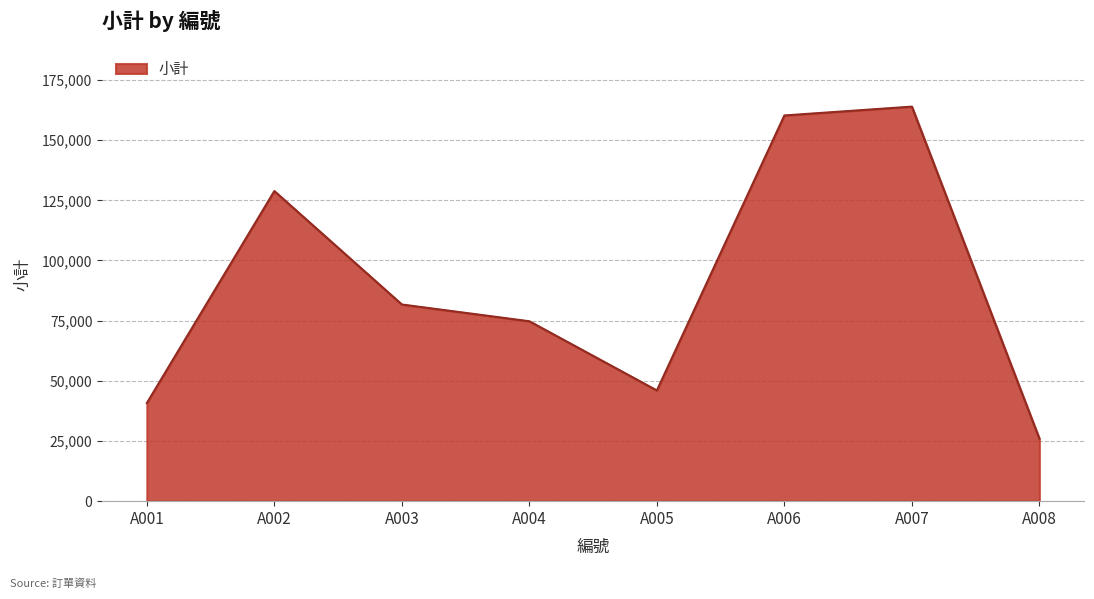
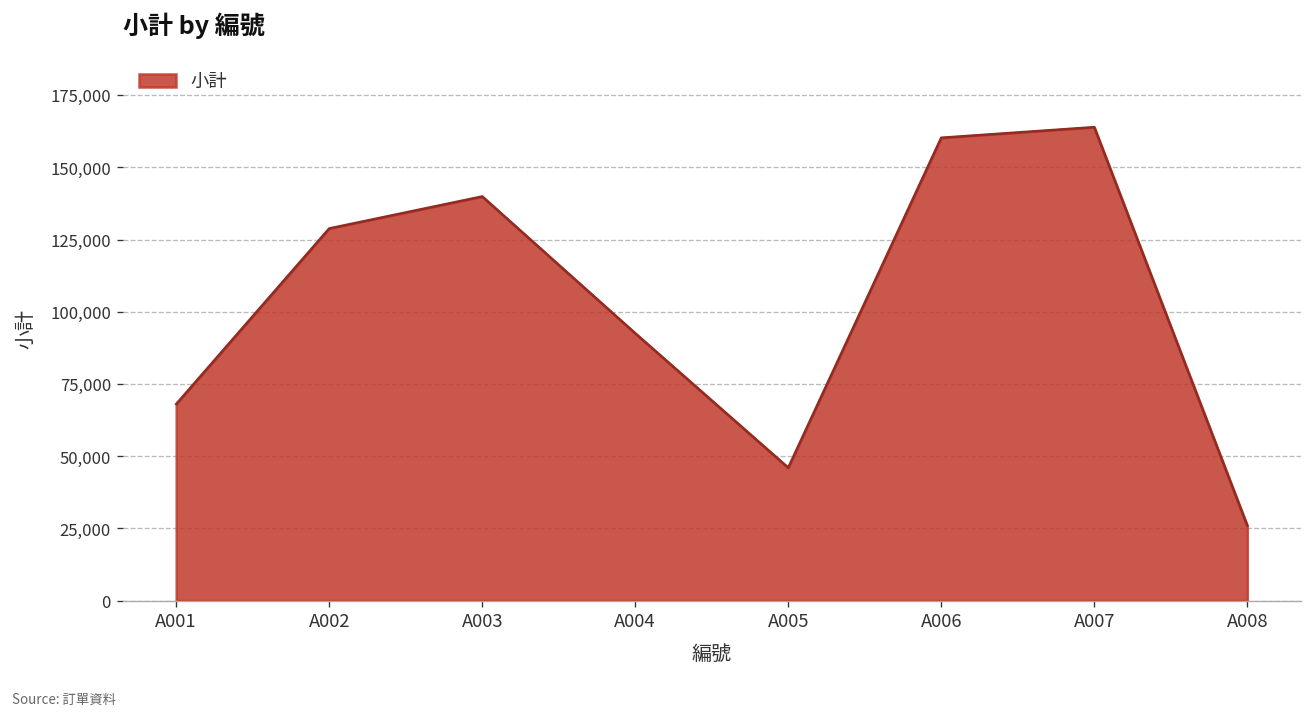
  {
-   "A001": "41,000",
+   "A001": "68,000",
    "A002": "129,000",
-   "A003": "82,000",
-   "A004": "75,000",
+   "A003": "140,000",
+   "A004": "93,000",
    "A005": "46,000",
    "A006": "160,000",
    "A007": "164,000",
    "A008": "26,000"
  }
